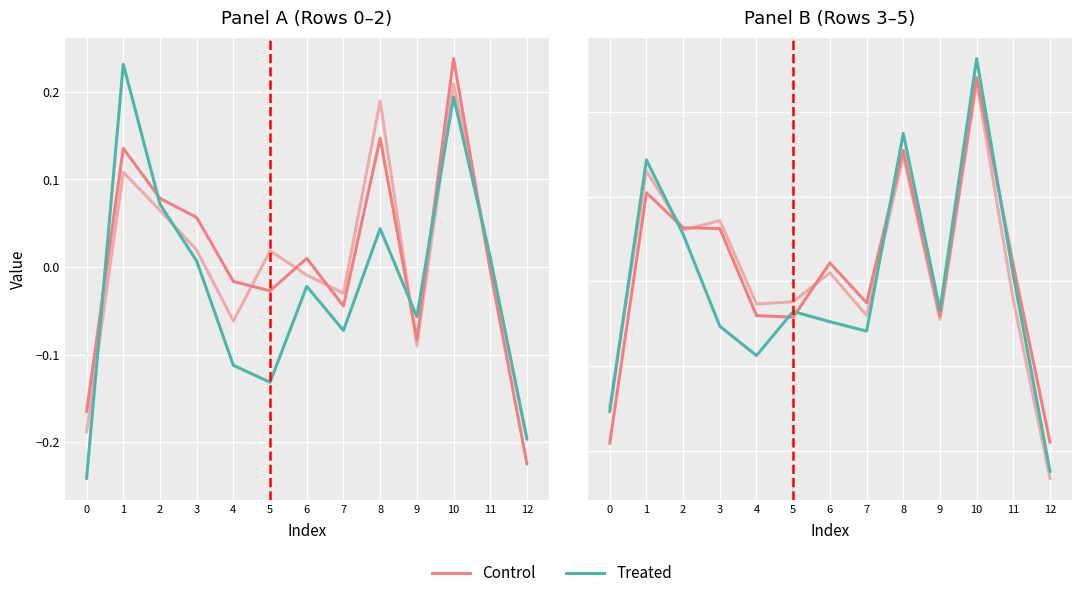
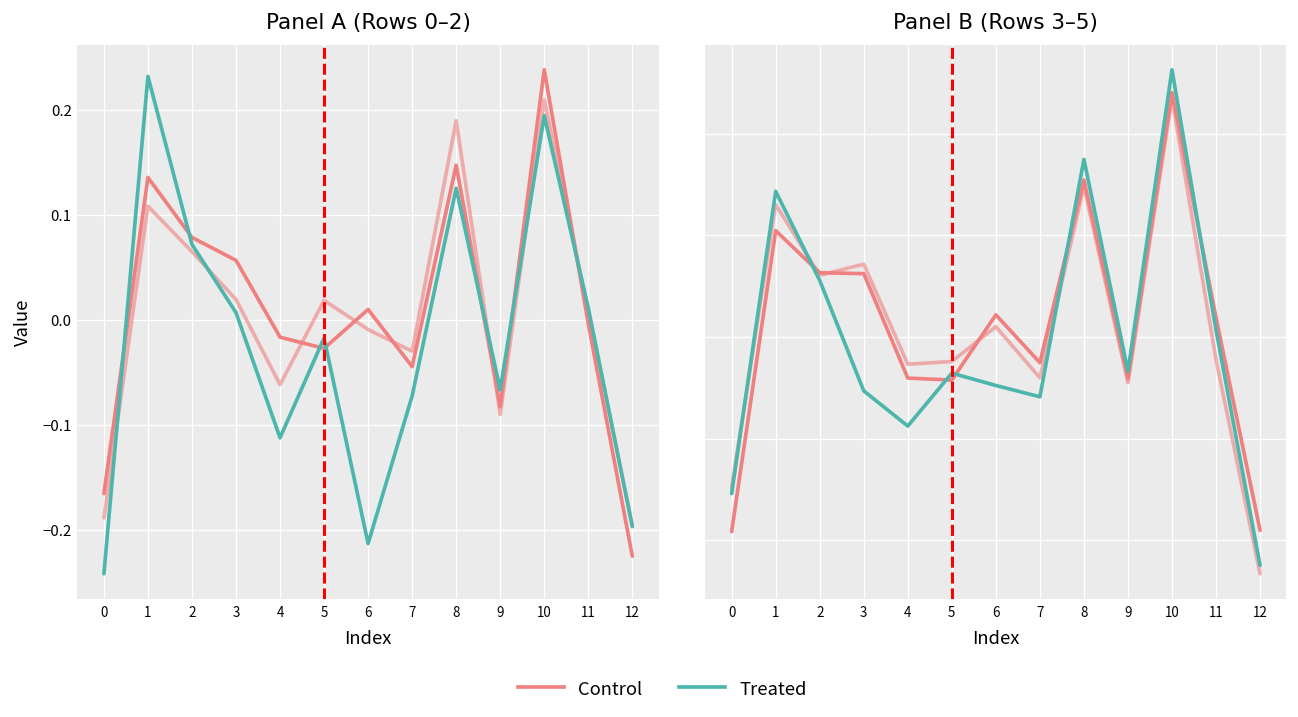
  {
    "Panel A (Rows 0–2)": {
      "Treated": {
        "0": -0.24,
        "1": 0.23,
        "2": 0.07,
        "3": 0.01,
        "4": -0.11,
-       "5": -0.13,
-       "6": -0.02,
+       "5": -0.02,
+       "6": -0.21,
        "7": -0.07,
-       "8": 0.04,
-       "9": -0.06,
+       "8": 0.13,
+       "9": -0.07,
        "10": 0.19,
        "11": 0.01
      }
    }
  }
